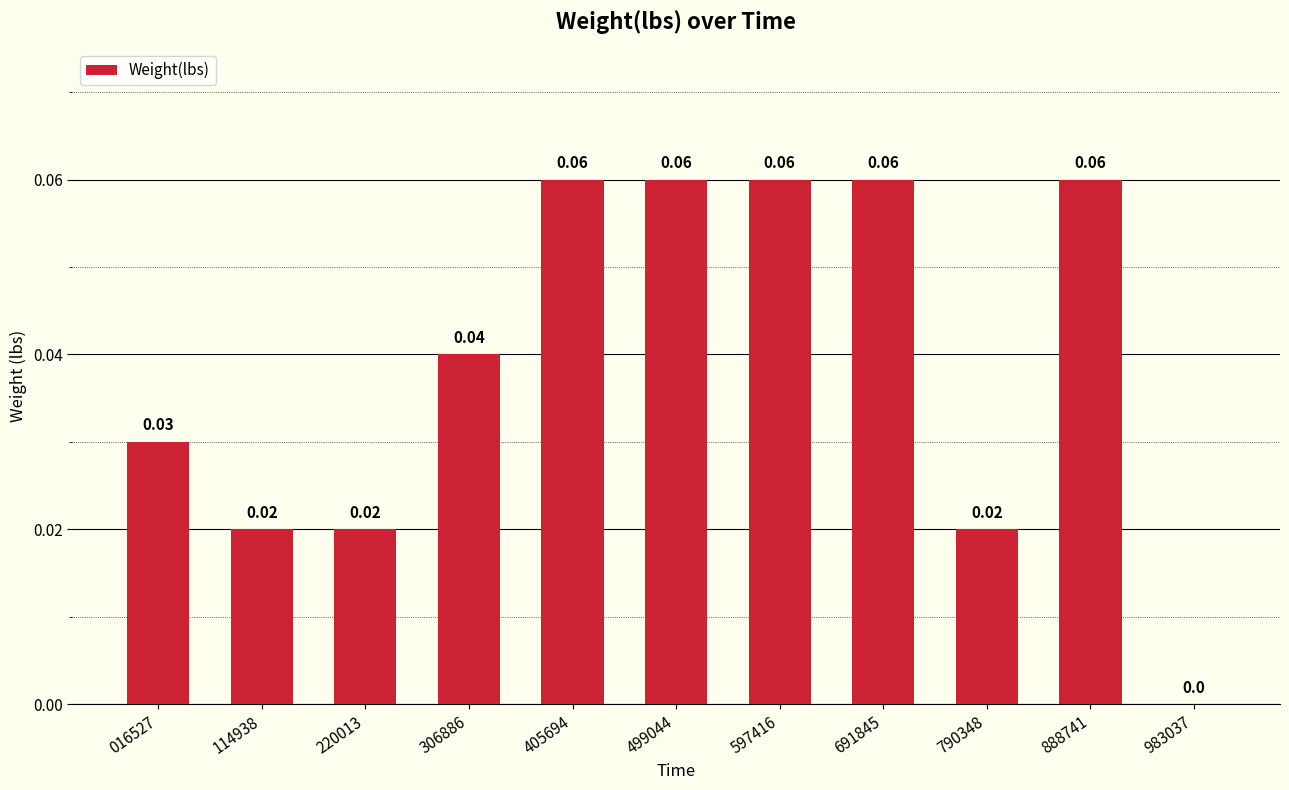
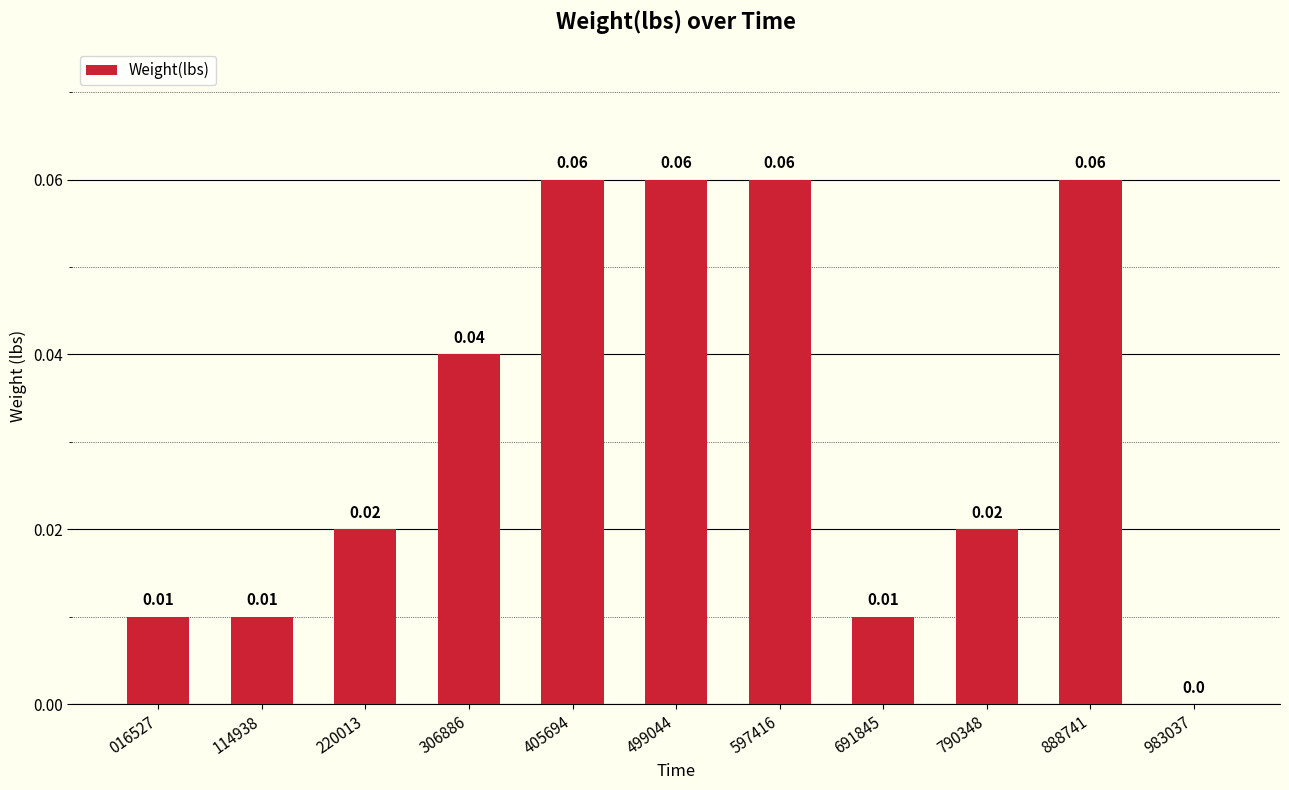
  {
-   "016527": 0.03,
-   "114938": 0.02,
+   "016527": 0.01,
+   "114938": 0.01,
    "220013": 0.02,
    "306886": 0.04,
    "405694": 0.06,
    "499044": 0.06,
    "597416": 0.06,
-   "691845": 0.06,
+   "691845": 0.01,
    "790348": 0.02,
    "888741": 0.06,
    "983037": 0.0
  }
